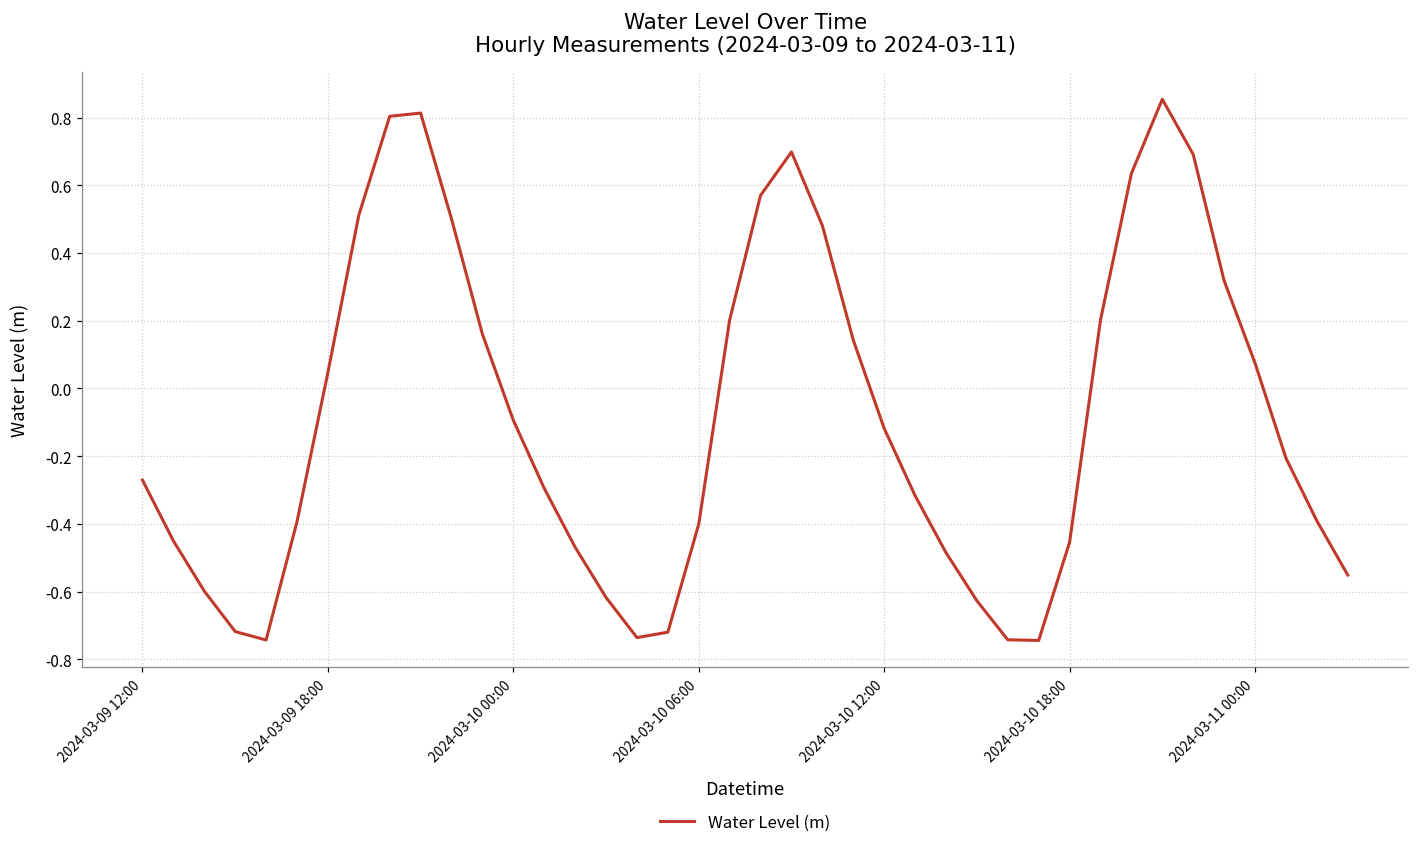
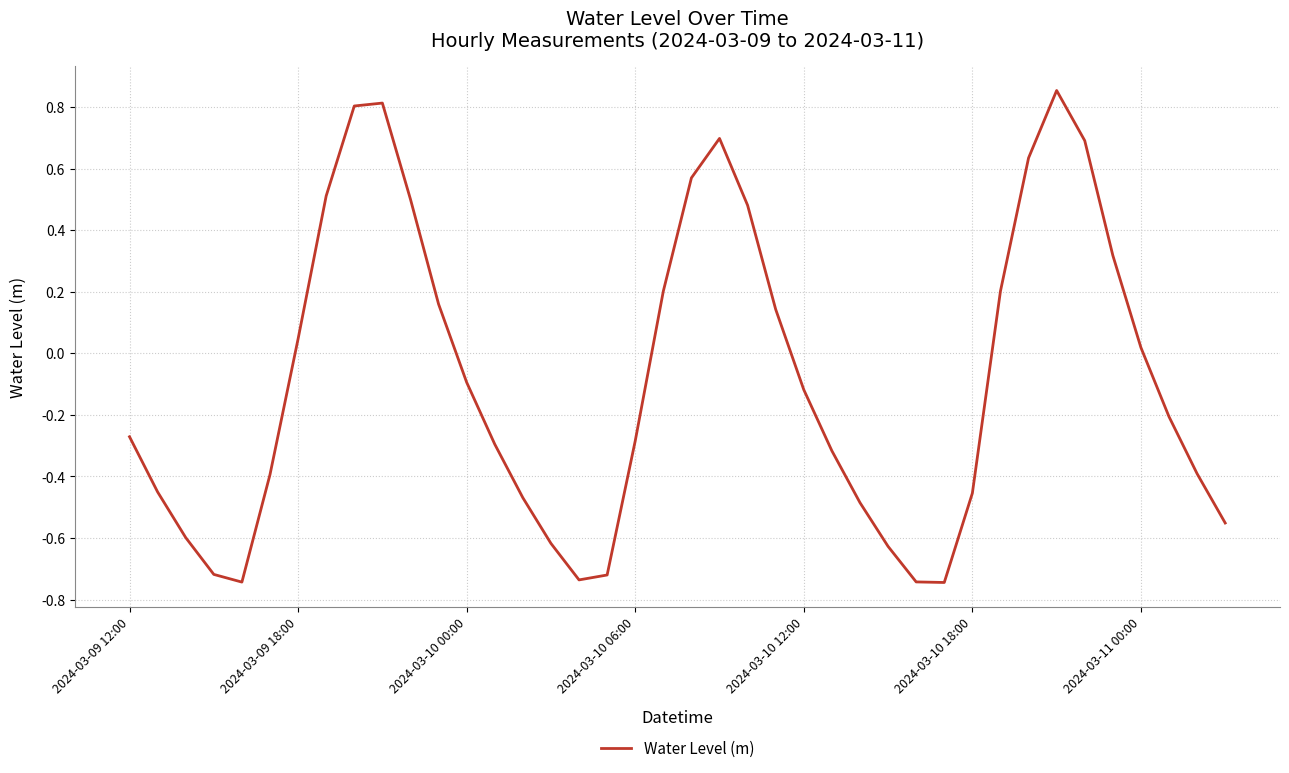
  {
    "2024-03-09 12:00": -0.27,
    "2024-03-09 18:00": 0.05,
    "2024-03-10 00:00": -0.09,
-   "2024-03-10 06:00": -0.40,
+   "2024-03-10 06:00": -0.28,
    "2024-03-10 12:00": -0.12,
    "2024-03-10 18:00": -0.45,
-   "2024-03-11 00:00": 0.07
+   "2024-03-11 00:00": 0.02
  }
